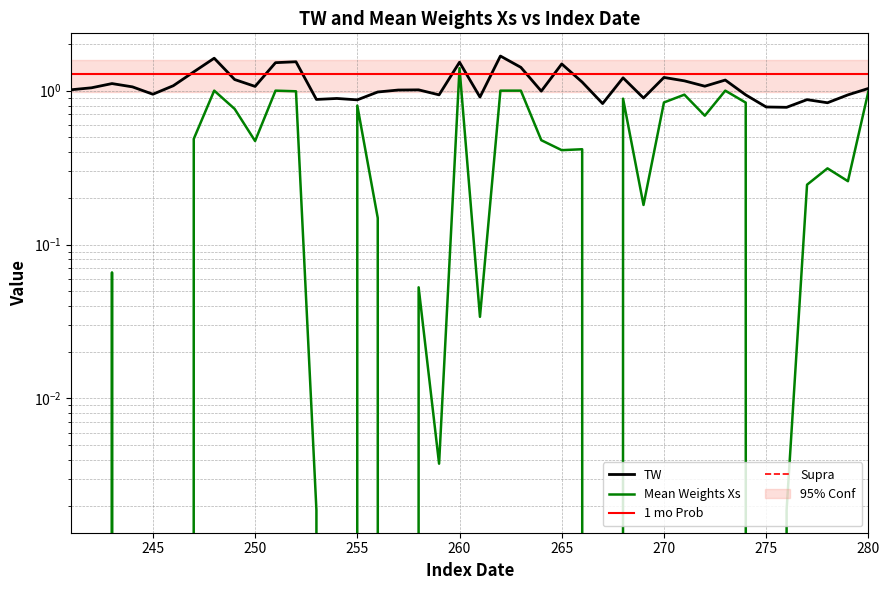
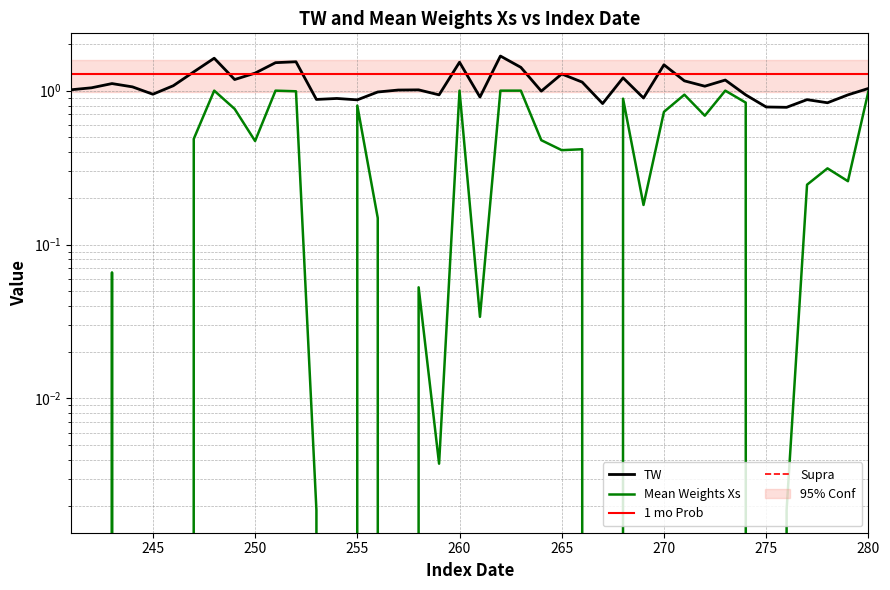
  {
    "TW": {
      "245": 0.9,
-     "250": 1.1,
+     "250": 1.3,
      "255": 0.9,
-     "265": 1.5,
-     "270": 1.2,
+     "265": 1.3,
+     "270": 1.5,
      "275": 0.8,
      "280": 1.0
    },
    "95% Conf": {
      "245": 1.6,
      "250": 1.6,
      "255": 1.6,
      "265": 1.6,
      "270": 1.6,
      "275": 1.6,
      "280": 1.6
    },
    "Mean Weights Xs": {
      "250": 0.47,
      "255": 0.8,
-     "260": 1.4,
+     "260": 1.0,
      "265": 0.4,
-     "270": 0.8,
+     "270": 0.7,
      "280": 1.0
    }
  }
